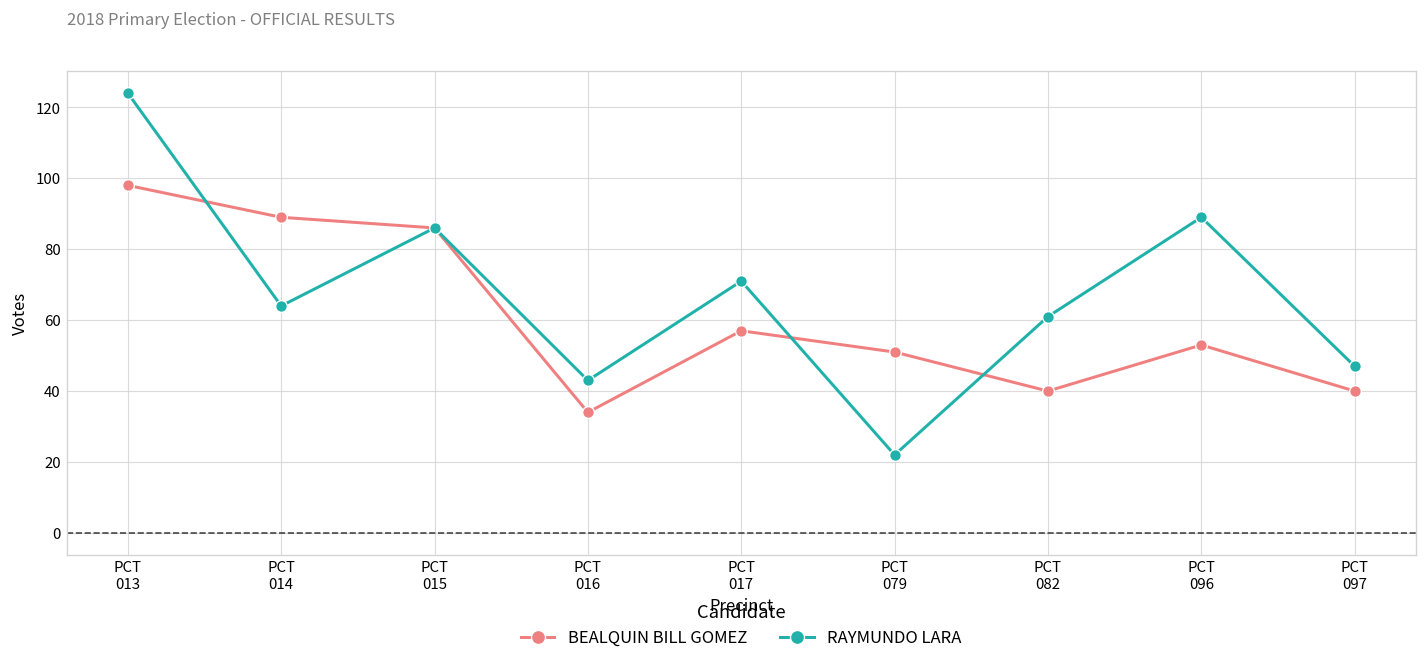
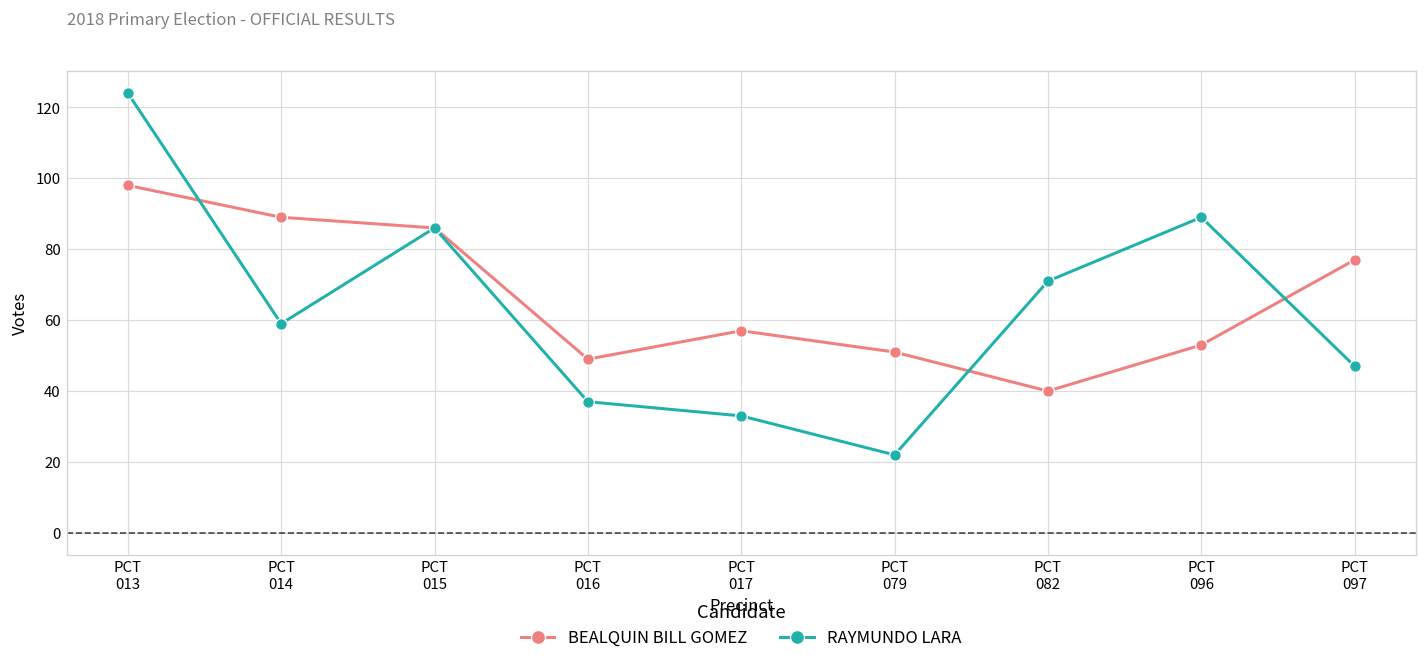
  {
    "BEALQUIN BILL GOMEZ": {
      "PCT 013": 98,
      "PCT 014": 89,
-     "PCT 016": 34,
+     "PCT 016": 49,
      "PCT 017": 57,
      "PCT 079": 51,
      "PCT 082": 40,
      "PCT 096": 53,
-     "PCT 097": 40
+     "PCT 097": 77
    },
    "RAYMUNDO LARA": {
      "PCT 013": 124,
-     "PCT 014": 64,
-     "PCT 016": 43,
-     "PCT 017": 71,
+     "PCT 014": 59,
+     "PCT 016": 37,
+     "PCT 017": 33,
      "PCT 079": 22,
-     "PCT 082": 61,
+     "PCT 082": 71,
      "PCT 096": 89,
      "PCT 097": 47
    }
  }
